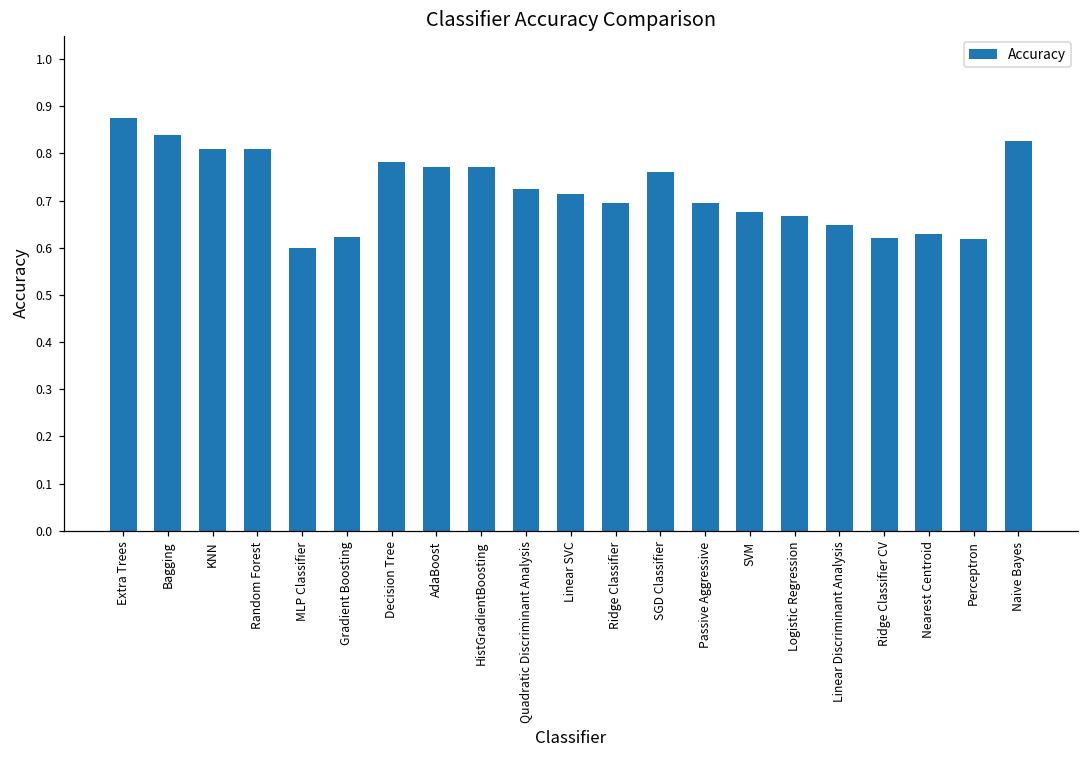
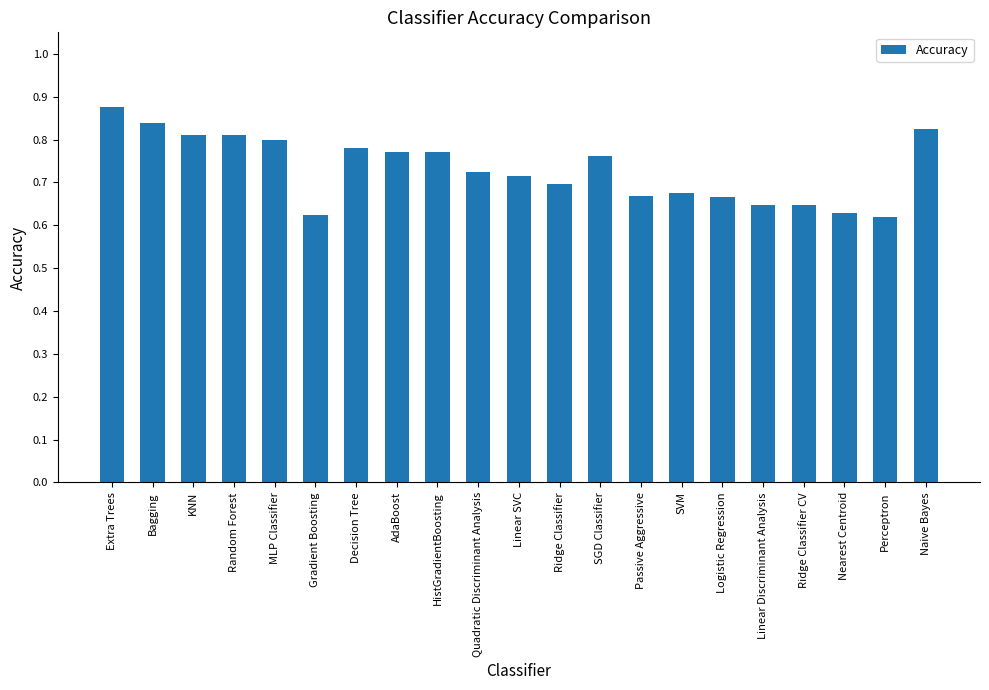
  {
    "Extra Trees": 0.88,
    "Bagging": 0.84,
    "KNN": 0.81,
    "Random Forest": 0.81,
-   "MLP Classifier": 0.6,
+   "MLP Classifier": 0.8,
    "Gradient Boosting": 0.62,
    "Decision Tree": 0.78,
    "AdaBoost": 0.77,
    "HistGradientBoosting": 0.77,
    "Quadratic Discriminant Analysis": 0.72,
    "Linear SVC": 0.71,
    "Ridge Classifier": 0.70,
    "SGD Classifier": 0.76,
-   "Passive Aggressive": 0.70,
+   "Passive Aggressive": 0.67,
    "SVM": 0.68,
    "Logistic Regression": 0.67,
    "Linear Discriminant Analysis": 0.65,
-   "Ridge Classifier CV": 0.62,
+   "Ridge Classifier CV": 0.65,
    "Nearest Centroid": 0.63,
    "Perceptron": 0.62,
    "Naive Bayes": 0.83
  }
